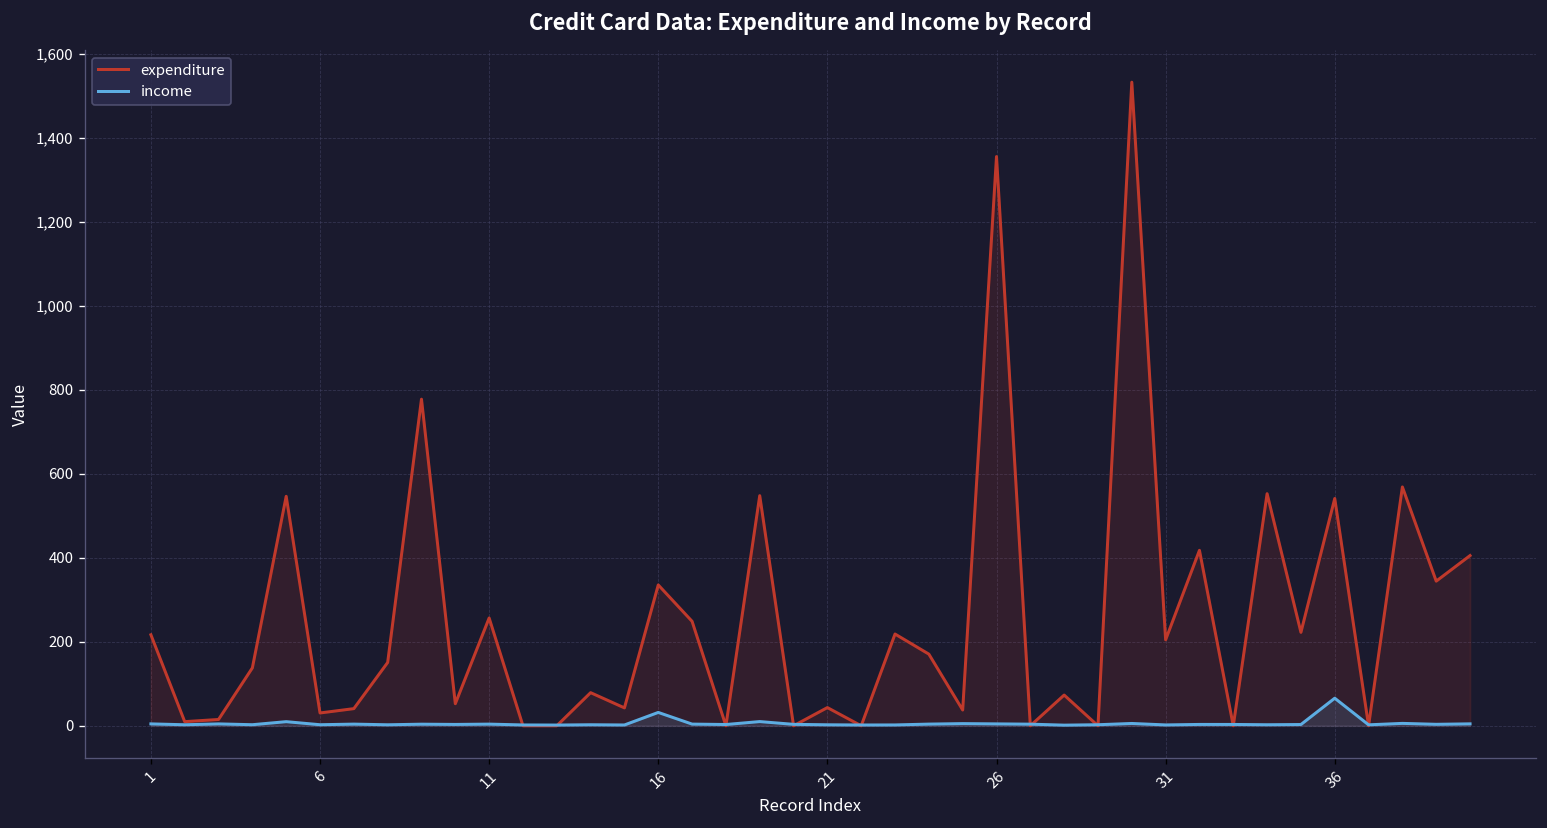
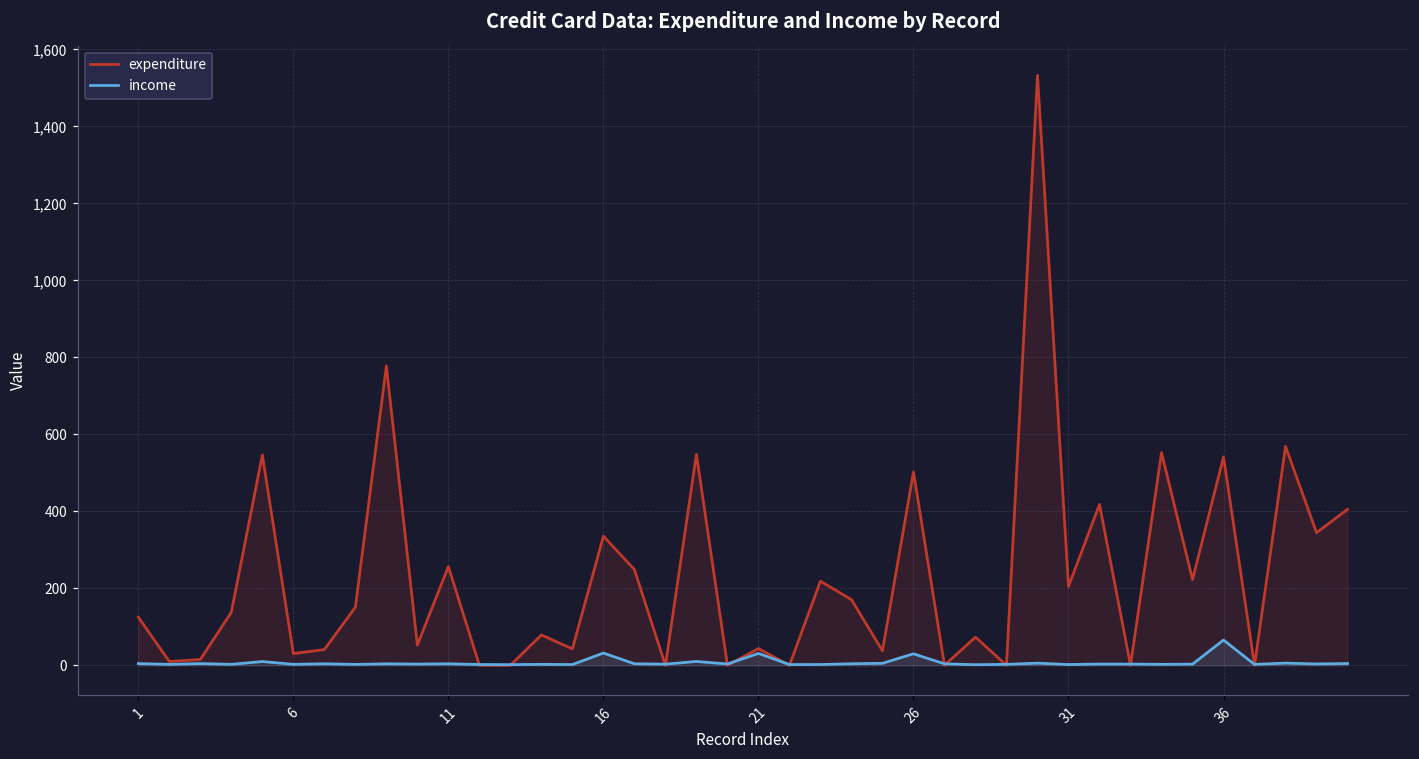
  {
    "expenditure": {
-     "1": "220",
+     "1": "120",
      "6": "30",
      "11": "260",
      "16": "340",
      "21": "40",
-     "26": "1,360",
+     "26": "500",
      "31": "200",
      "36": "540"
    },
    "income": {
      "1": "0",
      "6": "0",
      "11": "0",
      "16": "30",
-     "21": "0",
-     "26": "0",
+     "21": "30",
+     "26": "30",
      "31": "0",
      "36": "70"
    }
  }
